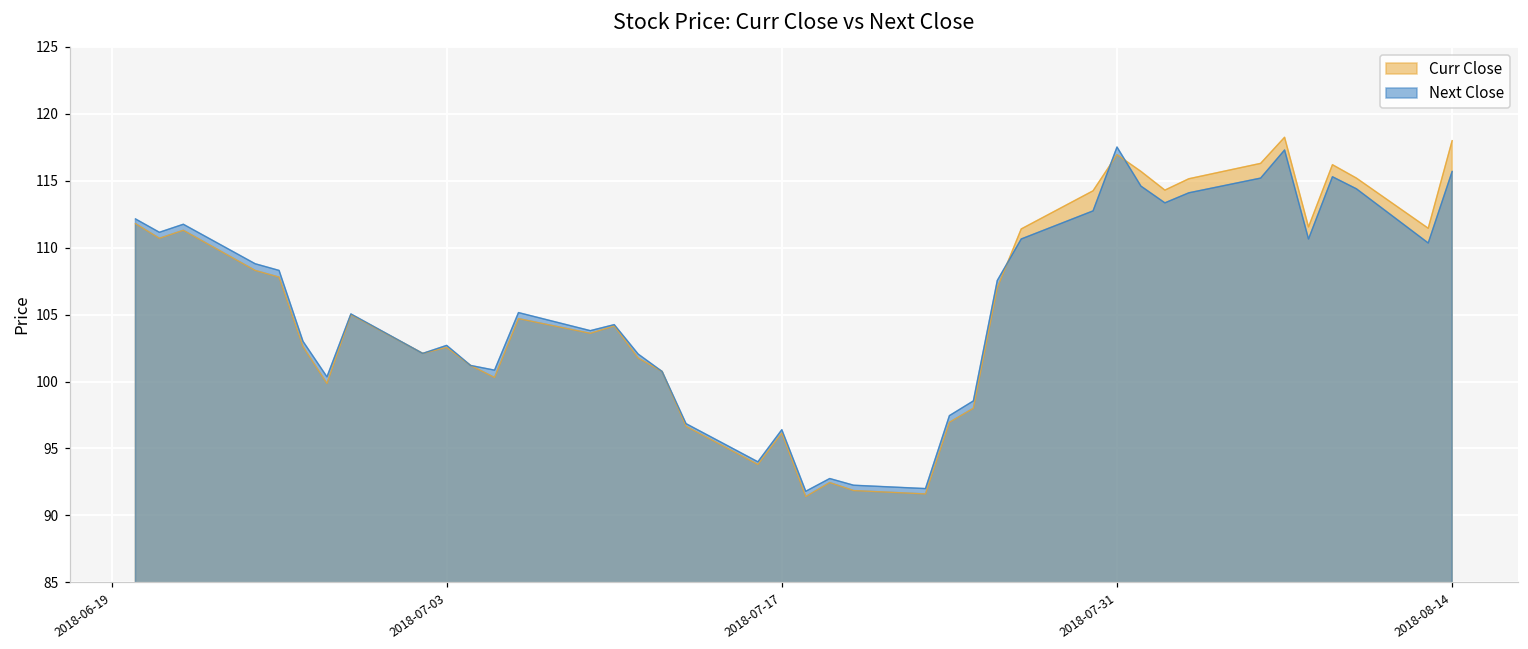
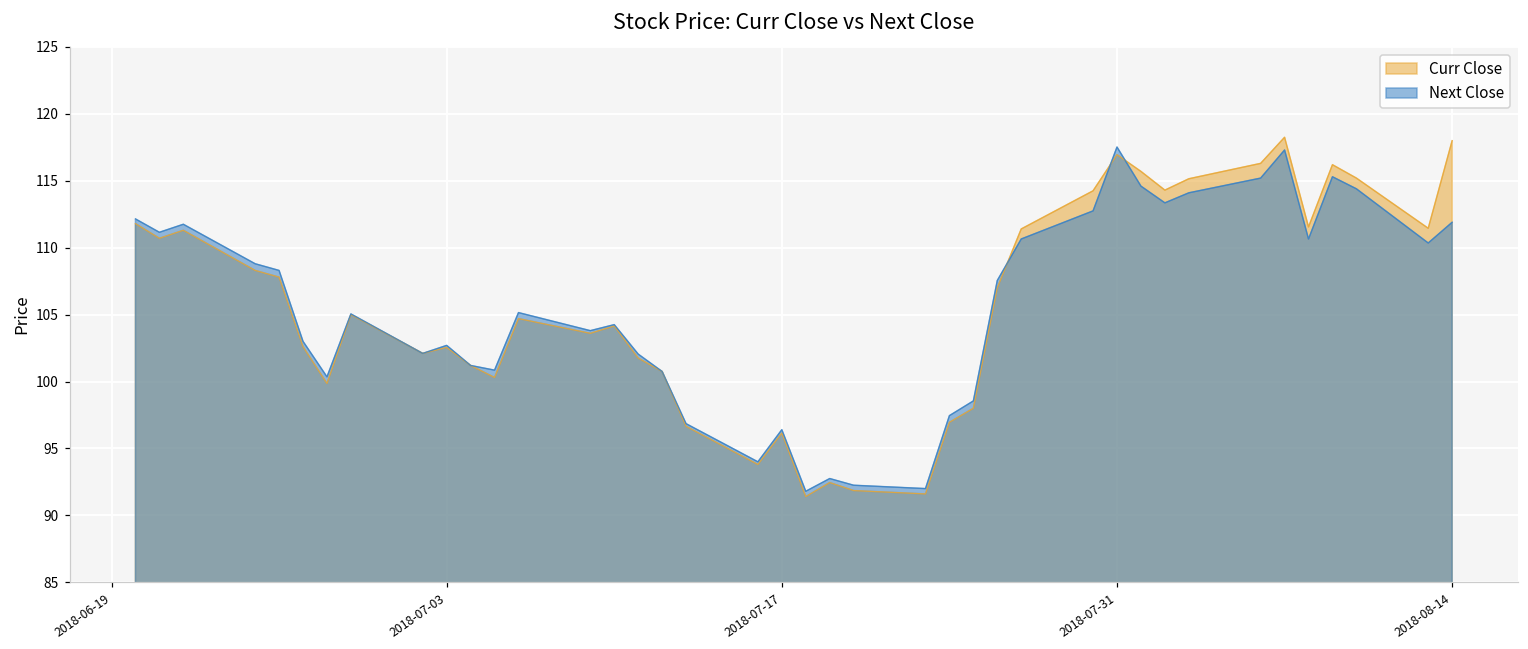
  {
    "Curr Close": {
      "2018-07-17": 96.2,
      "2018-07-31": 117.0,
      "2018-08-14": 118.0
    },
    "Next Close": {
      "2018-07-17": 96.4,
      "2018-07-31": 117.5,
-     "2018-08-14": 115.7
+     "2018-08-14": 111.9
    }
  }
